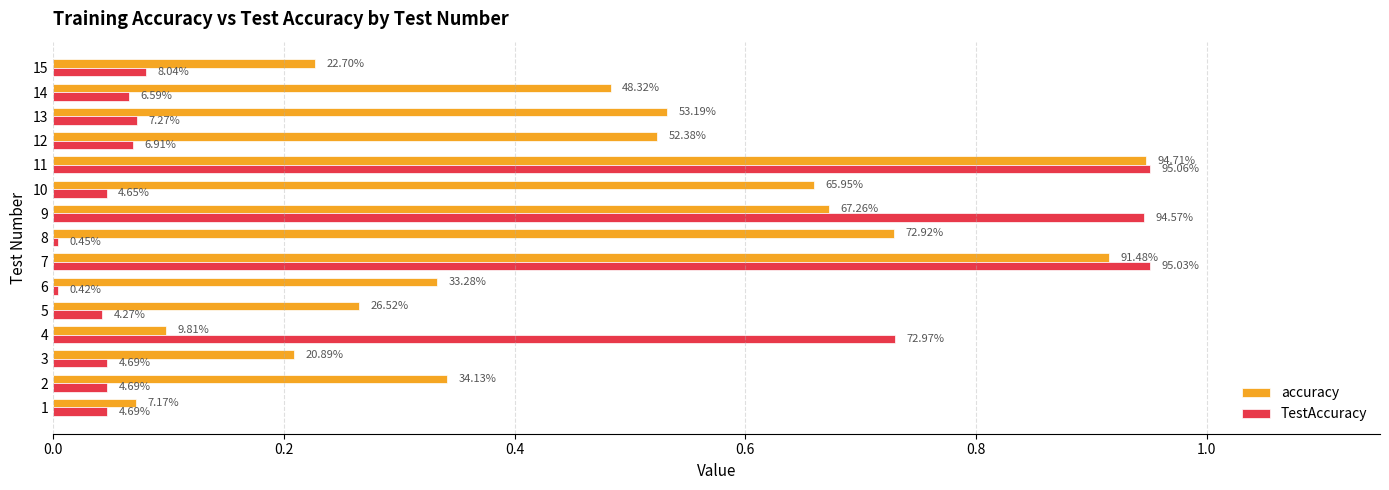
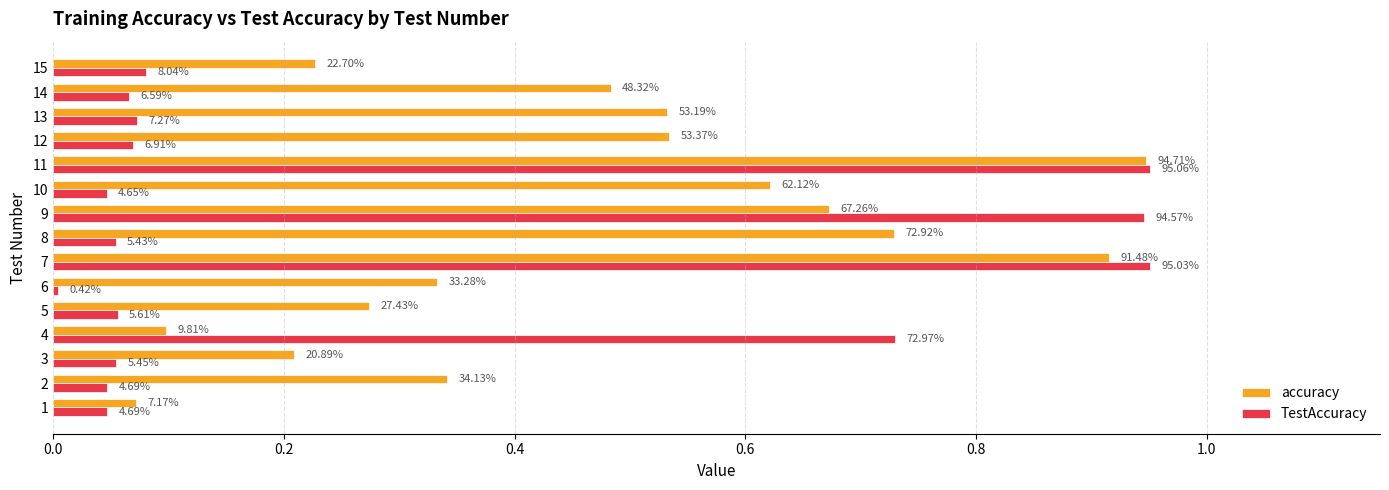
  {
    "accuracy": {
      "15": "22.70%",
      "14": "48.32%",
      "13": "53.19%",
-     "12": "52.38%",
+     "12": "53.37%",
      "11": "94.71%",
-     "10": "65.95%",
+     "10": "62.12%",
      "9": "67.26%",
      "8": "72.92%",
      "7": "91.48%",
      "6": "33.28%",
-     "5": "26.52%",
+     "5": "27.43%",
      "4": "9.81%",
      "3": "20.89%",
      "2": "34.13%",
      "1": "7.17%"
    },
    "TestAccuracy": {
      "15": "8.04%",
      "14": "6.59%",
      "13": "7.27%",
      "12": "6.91%",
      "11": "95.06%",
      "10": "4.65%",
      "9": "94.57%",
-     "8": "0.45%",
+     "8": "5.43%",
      "7": "95.03%",
      "6": "0.42%",
-     "5": "4.27%",
+     "5": "5.61%",
      "4": "72.97%",
-     "3": "4.69%",
+     "3": "5.45%",
      "2": "4.69%",
      "1": "4.69%"
    }
  }
